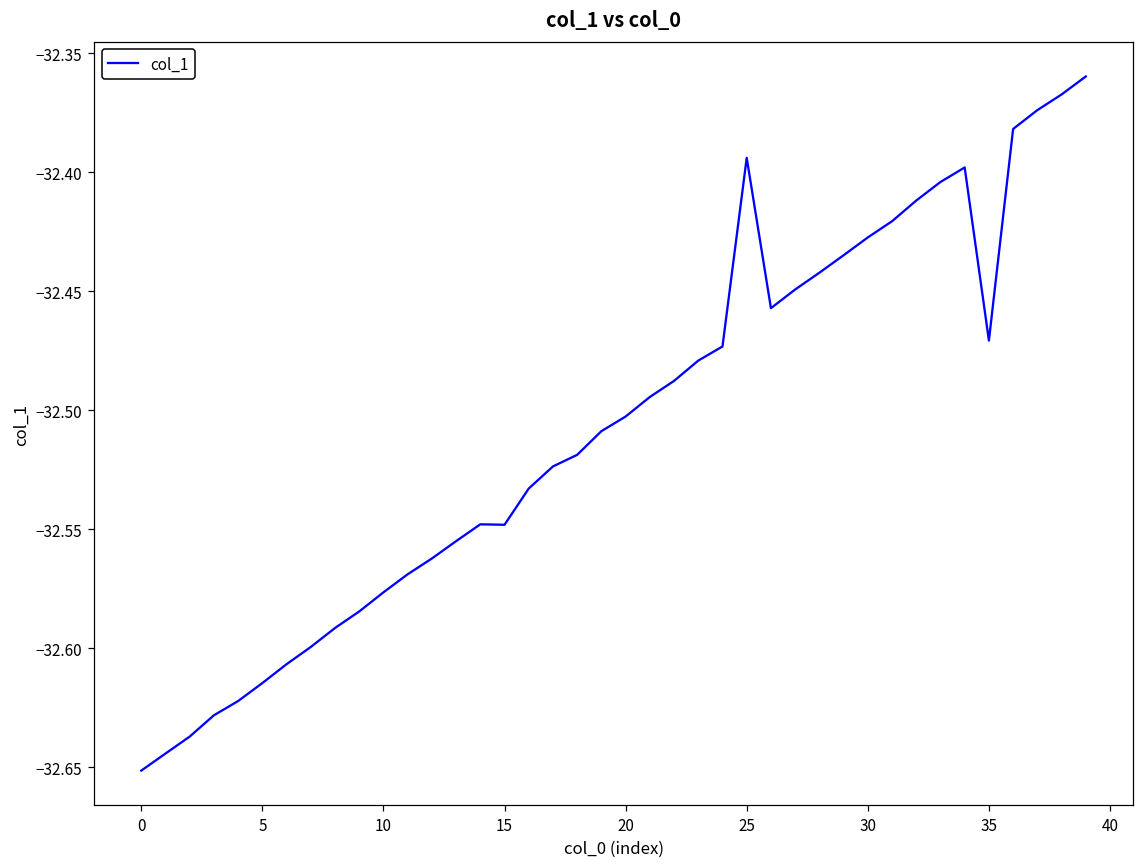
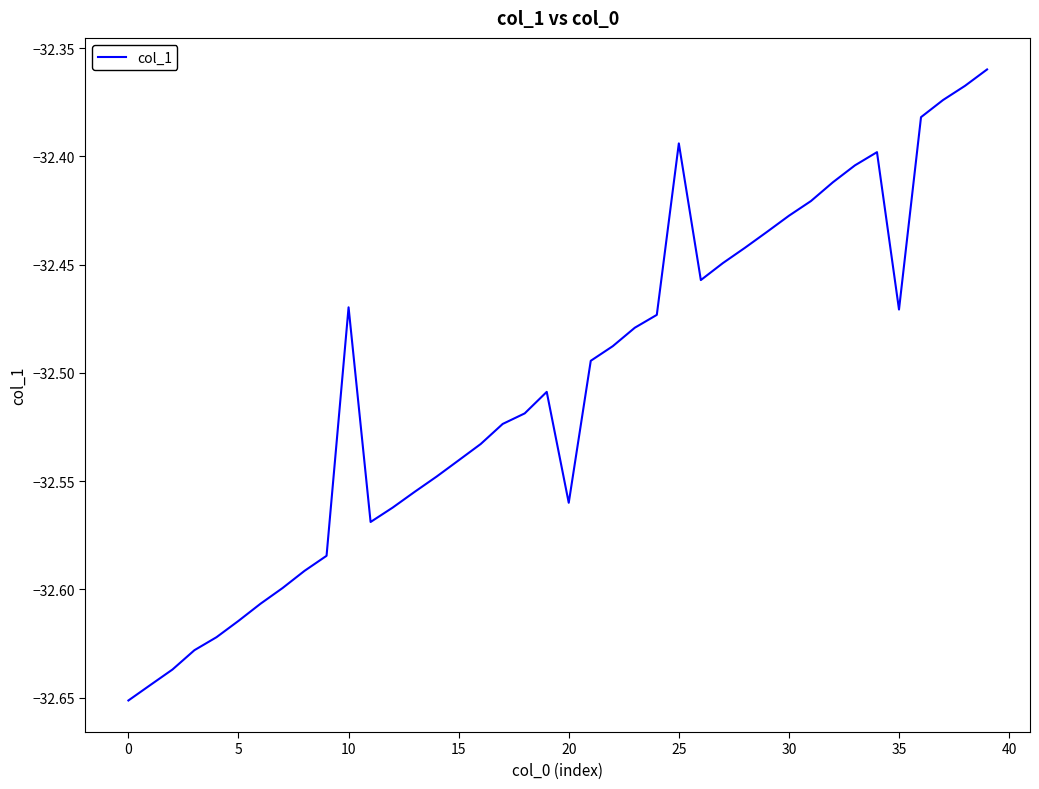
  {
    "0": -32.651,
    "5": -32.615,
-   "10": -32.576,
-   "15": -32.548,
-   "20": -32.503,
+   "10": -32.470,
+   "15": -32.540,
+   "20": -32.560,
    "25": -32.394,
    "30": -32.427,
    "35": -32.471
  }
